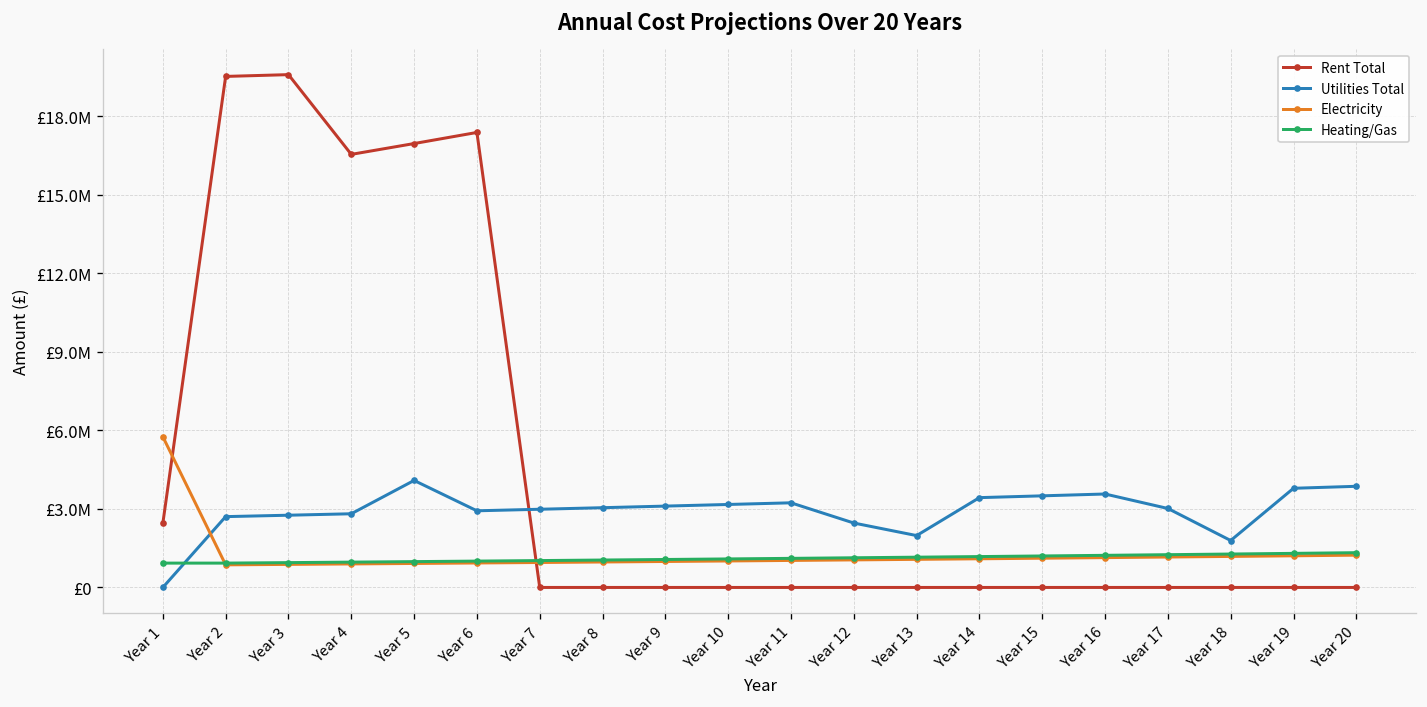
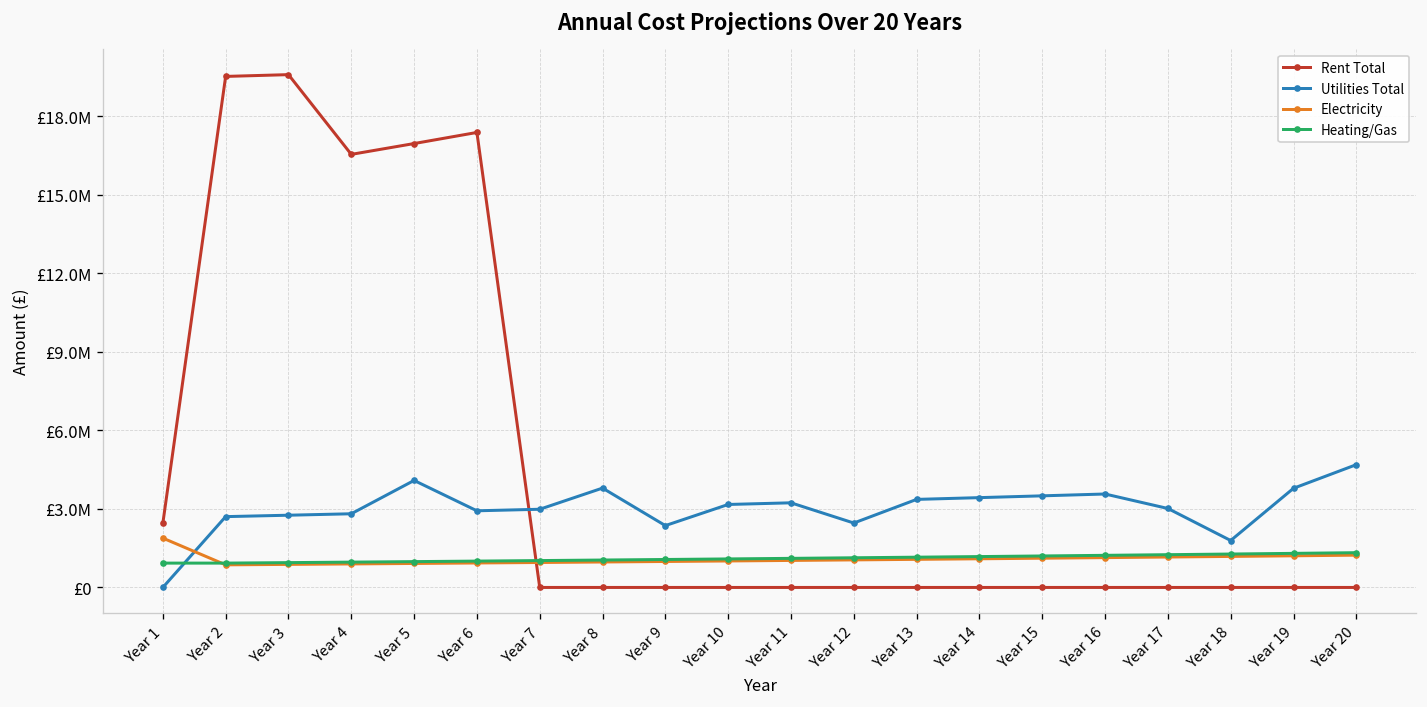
  {
    "Rent Total": {
      "Year 1": "£2500000",
      "Year 2": "£19500000",
      "Year 3": "£19600000",
      "Year 4": "£16500000",
      "Year 5": "£17000000",
      "Year 6": "£17400000",
      "Year 7": "£0",
      "Year 8": "£0",
      "Year 9": "£0",
      "Year 10": "£0",
      "Year 11": "£0",
      "Year 12": "£0",
      "Year 13": "£0",
      "Year 14": "£0",
      "Year 15": "£0",
      "Year 16": "£0",
      "Year 17": "£0",
      "Year 18": "£0",
      "Year 19": "£0",
      "Year 20": "£0"
    },
    "Utilities Total": {
      "Year 1": "£0",
      "Year 2": "£2700000",
      "Year 3": "£2800000",
      "Year 4": "£2800000",
      "Year 5": "£4100000",
      "Year 6": "£2900000",
      "Year 7": "£3000000",
-     "Year 8": "£3000000",
-     "Year 9": "£3100000",
+     "Year 8": "£3800000",
+     "Year 9": "£2400000",
      "Year 10": "£3200000",
      "Year 11": "£3200000",
      "Year 12": "£2500000",
-     "Year 13": "£2000000",
+     "Year 13": "£3400000",
      "Year 14": "£3400000",
      "Year 15": "£3500000",
      "Year 16": "£3600000",
      "Year 17": "£3000000",
      "Year 18": "£1800000",
      "Year 19": "£3800000",
-     "Year 20": "£3900000"
+     "Year 20": "£4700000"
    },
    "Electricity": {
-     "Year 1": "£5800000"
+     "Year 1": "£1900000"
    },
    "Heating/Gas": {
      "Year 1": "£900000"
    }
  }
